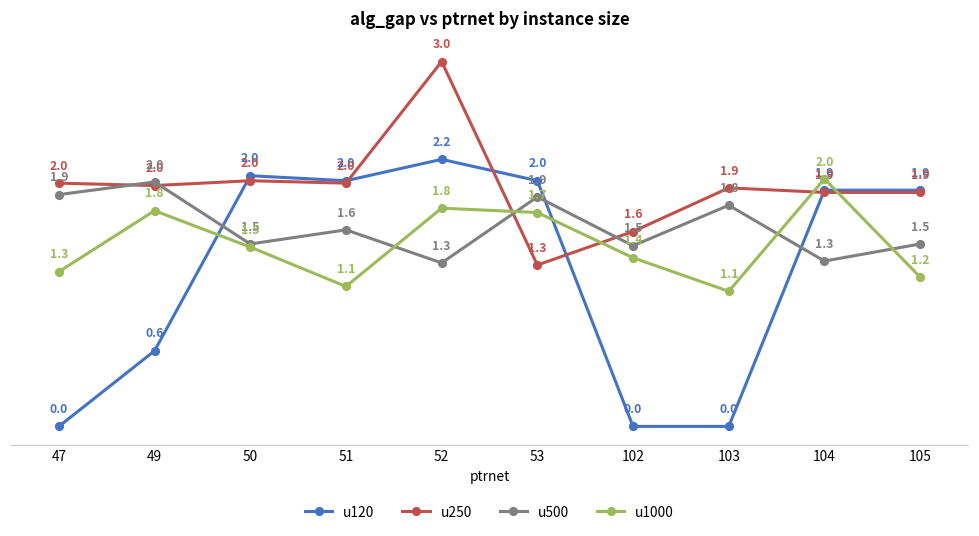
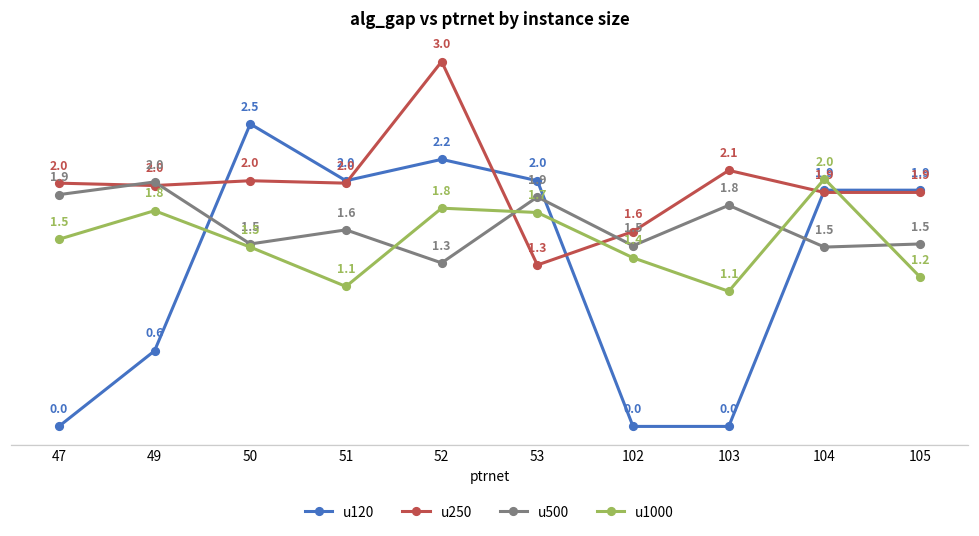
  {
    "u120": {
      "47": 0.0,
      "49": 0.6,
-     "50": 2.0,
+     "50": 2.5,
      "52": 2.2,
      "53": 2.0,
      "102": 0.0,
      "103": 0.0
    },
    "u250": {
      "50": 2.0,
      "52": 3.0,
      "53": 1.3,
      "102": 1.6,
-     "103": 1.9
+     "103": 2.1
    },
    "u500": {
      "51": 1.6,
      "52": 1.3,
      "103": 1.8,
-     "104": 1.3,
+     "104": 1.5,
      "105": 1.5
    },
    "u1000": {
-     "47": 1.3,
+     "47": 1.5,
      "51": 1.1,
      "52": 1.8,
      "103": 1.1,
      "105": 1.2
    }
  }
